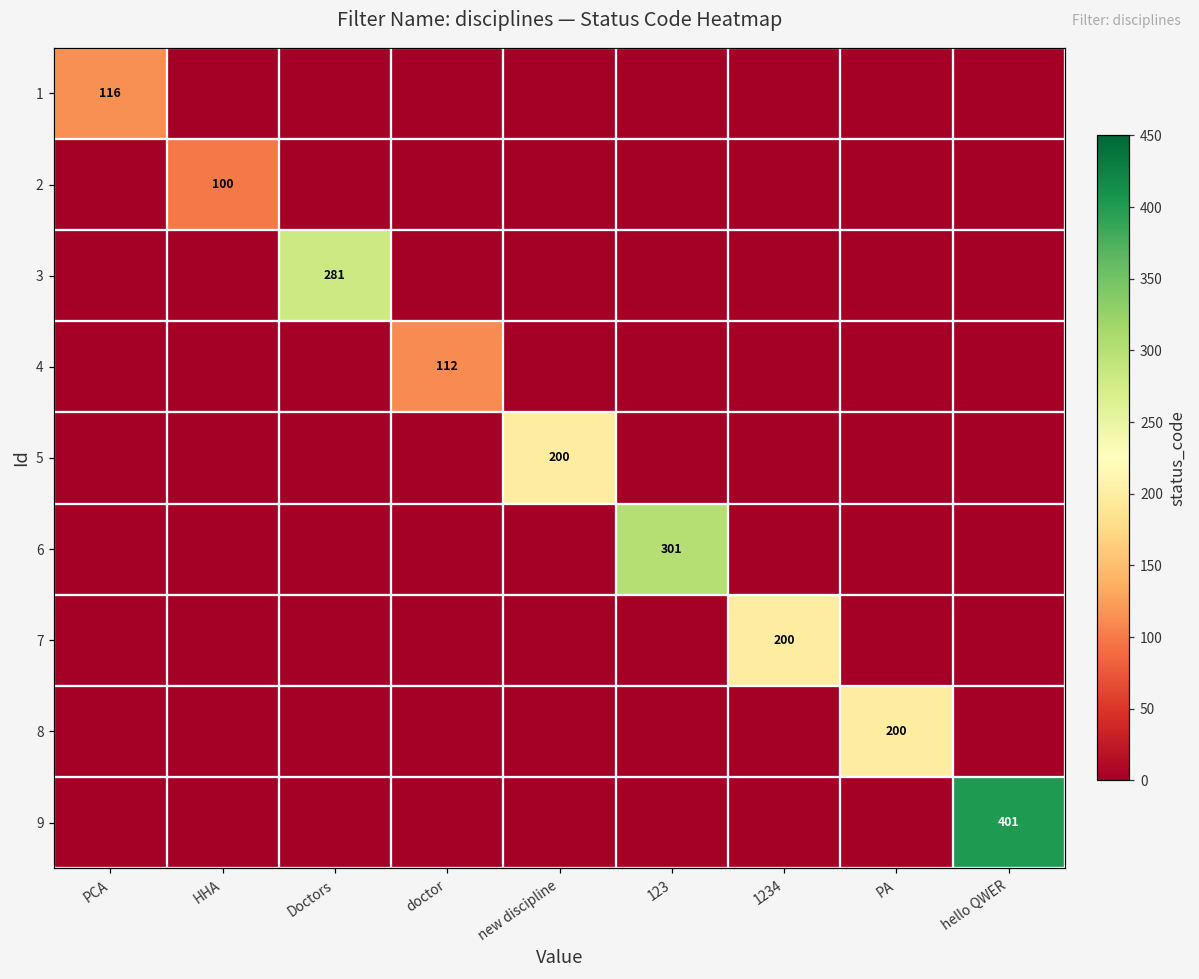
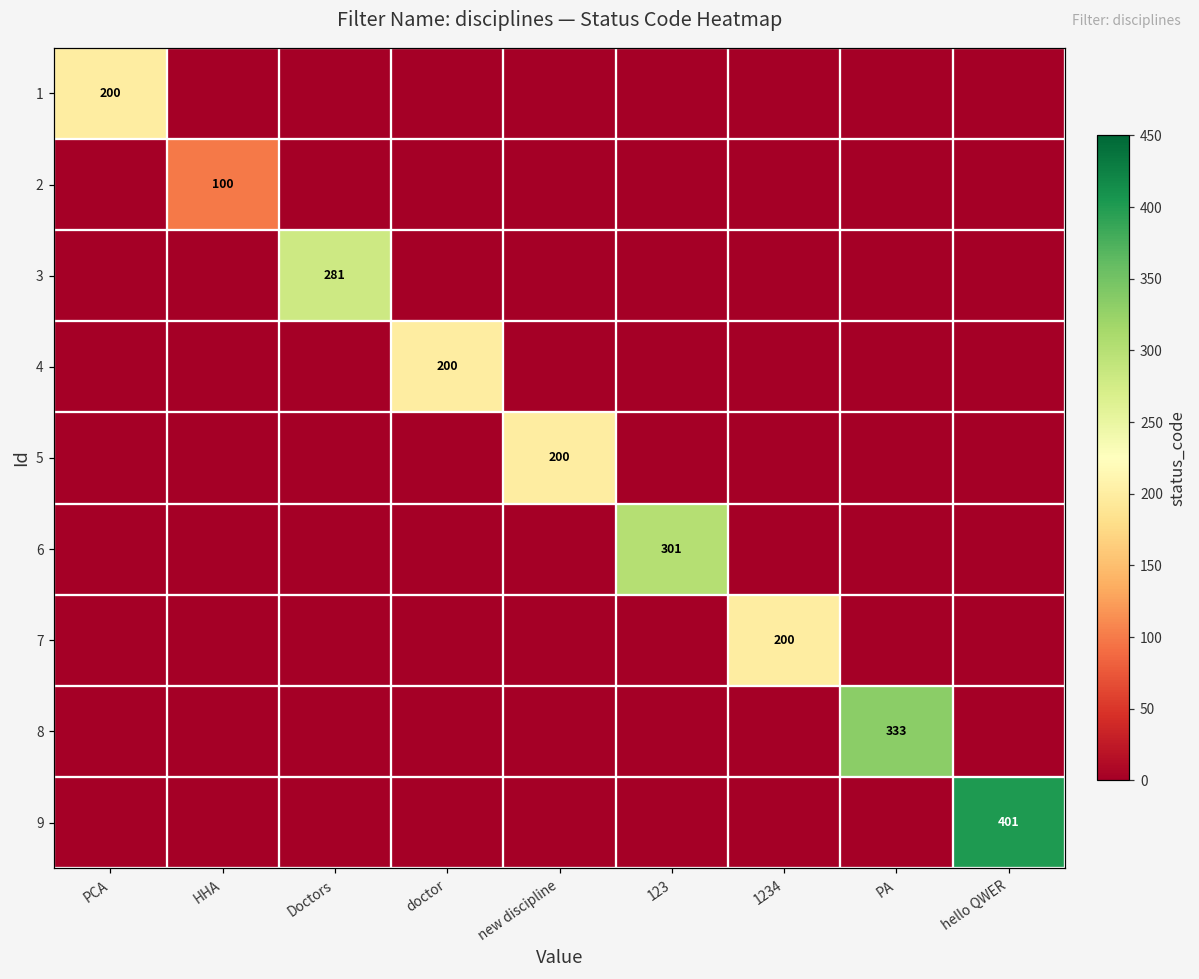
  {
    "1": {
-     "PCA": 116
+     "PCA": 200
    },
    "2": {
      "HHA": 100
    },
    "3": {
      "Doctors": 281
    },
    "4": {
-     "doctor": 112
+     "doctor": 200
    },
    "5": {
      "new discipline": 200
    },
    "6": {
      "123": 301
    },
    "7": {
      "1234": 200
    },
    "8": {
-     "PA": 200
+     "PA": 333
    },
    "9": {
      "hello QWER": 401
    }
  }
